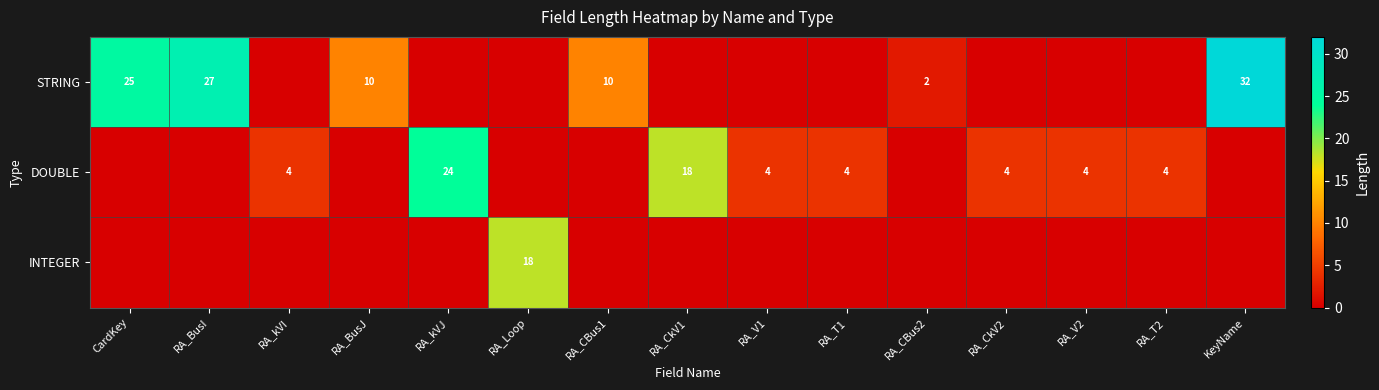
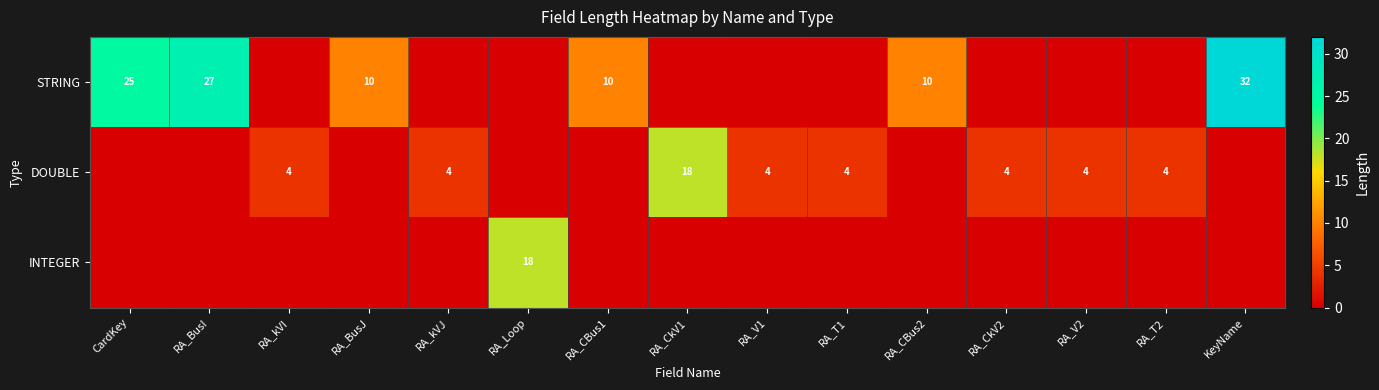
  {
    "STRING": {
      "CardKey": 25,
      "RA_BusI": 27,
      "RA_BusJ": 10,
      "RA_CBus1": 10,
-     "RA_CBus2": 2,
+     "RA_CBus2": 10,
      "KeyName": 32
    },
    "DOUBLE": {
      "RA_kVI": 4,
-     "RA_kVJ": 24,
+     "RA_kVJ": 4,
      "RA_CkV1": 18,
      "RA_V1": 4,
      "RA_T1": 4,
      "RA_CkV2": 4,
      "RA_V2": 4,
      "RA_T2": 4
    },
    "INTEGER": {
      "RA_Loop": 18
    }
  }
